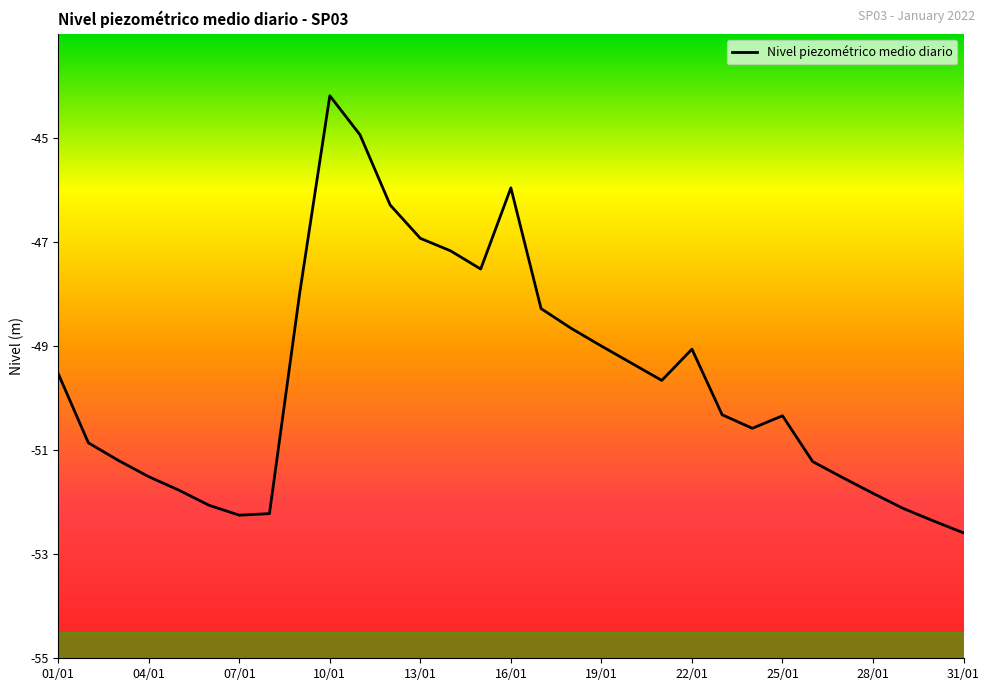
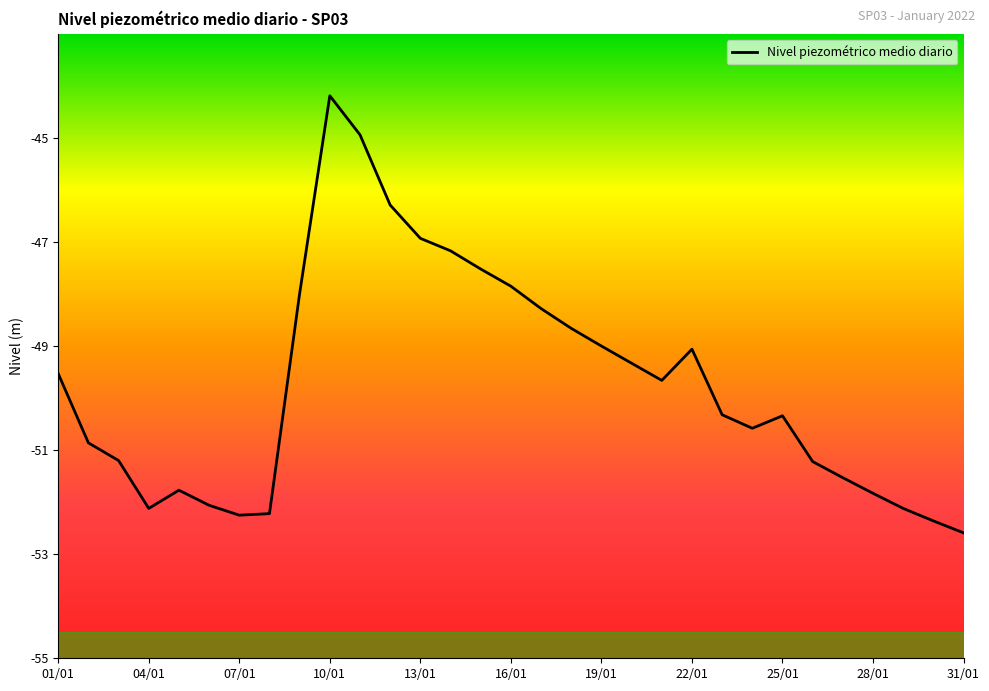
  {
    "01/01": -49.5,
-   "04/01": -51.5,
+   "04/01": -52.1,
    "07/01": -52.3,
    "10/01": -44.2,
    "13/01": -46.9,
-   "16/01": -46.0,
+   "16/01": -47.9,
    "19/01": -49.0,
    "22/01": -49.1,
    "25/01": -50.3,
    "28/01": -51.8,
    "31/01": -52.6
  }
